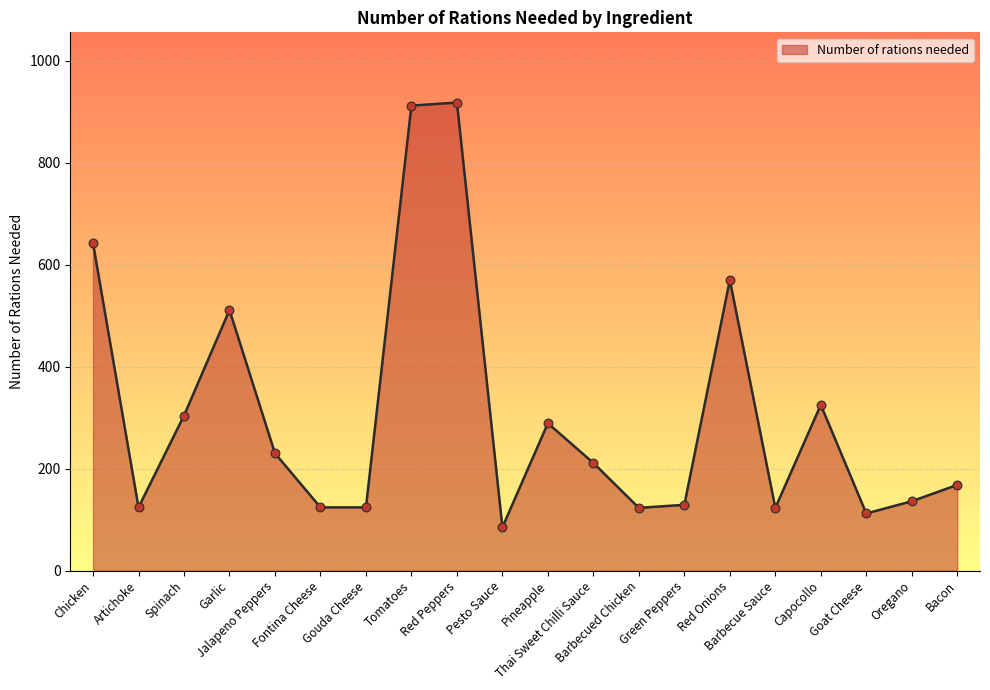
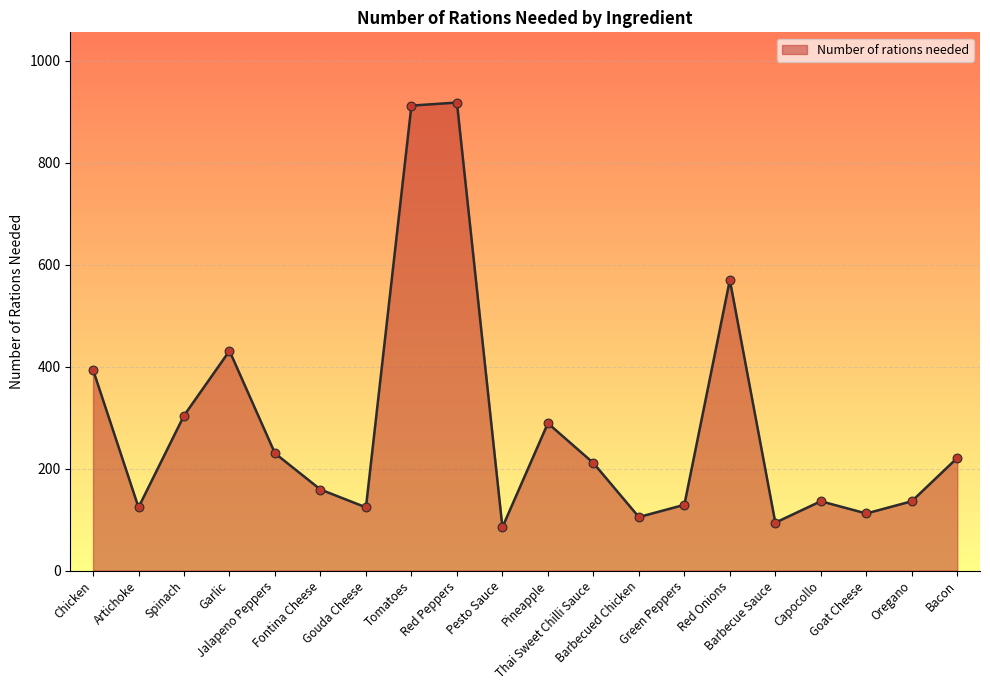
  {
-   "Chicken": 640,
+   "Chicken": 390,
    "Artichoke": 120,
    "Spinach": 300,
-   "Garlic": 510,
+   "Garlic": 430,
    "Jalapeno Peppers": 230,
-   "Fontina Cheese": 120,
+   "Fontina Cheese": 160,
    "Gouda Cheese": 120,
    "Tomatoes": 910,
    "Red Peppers": 920,
    "Pesto Sauce": 90,
    "Pineapple": 290,
    "Thai Sweet Chilli Sauce": 210,
-   "Barbecued Chicken": 120,
+   "Barbecued Chicken": 110,
    "Green Peppers": 130,
    "Red Onions": 570,
-   "Barbecue Sauce": 120,
-   "Capocollo": 330,
+   "Barbecue Sauce": 90,
+   "Capocollo": 140,
    "Goat Cheese": 110,
    "Oregano": 140,
-   "Bacon": 170
+   "Bacon": 220
  }
